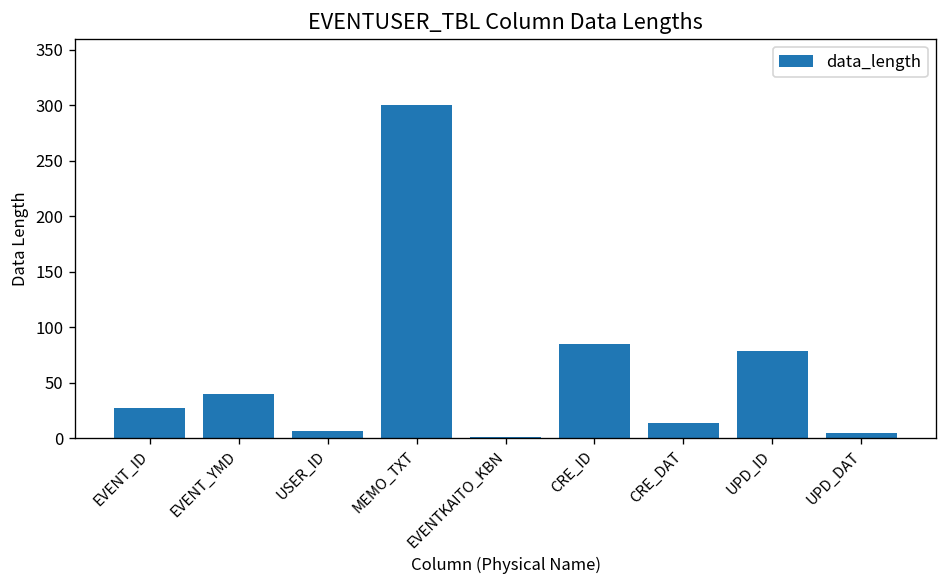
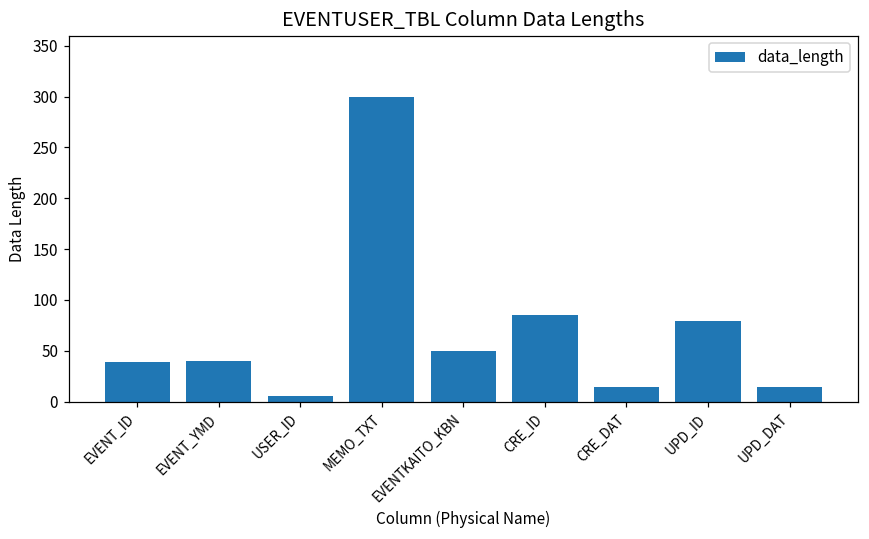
  {
-   "EVENT_ID": 30,
+   "EVENT_ID": 40,
    "EVENT_YMD": 40,
    "USER_ID": 10,
    "MEMO_TXT": 300,
-   "EVENTKAITO_KBN": 0,
+   "EVENTKAITO_KBN": 50,
    "CRE_ID": 90,
    "CRE_DAT": 10,
    "UPD_ID": 80,
-   "UPD_DAT": 5
+   "UPD_DAT": 14
  }
